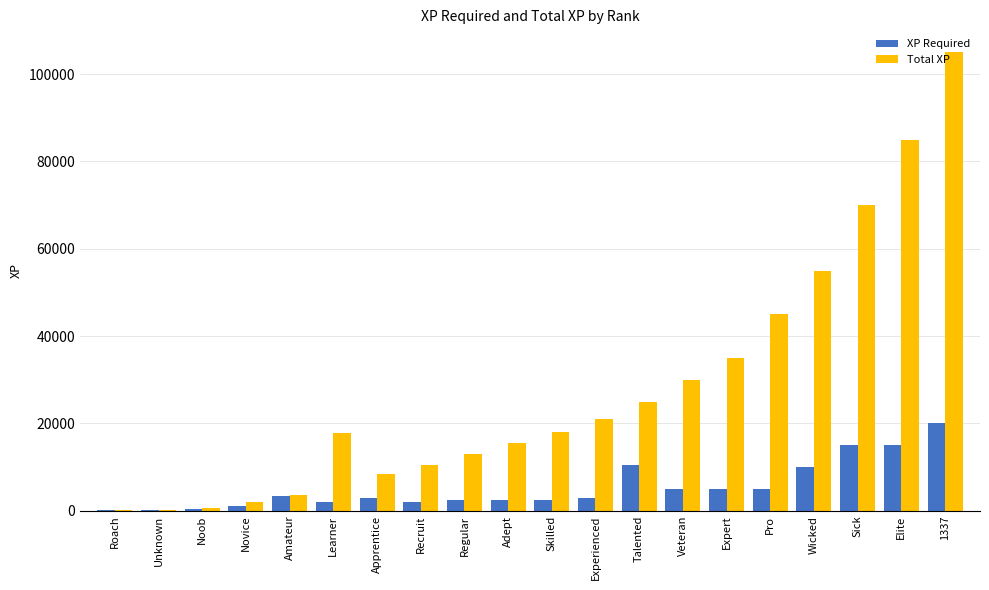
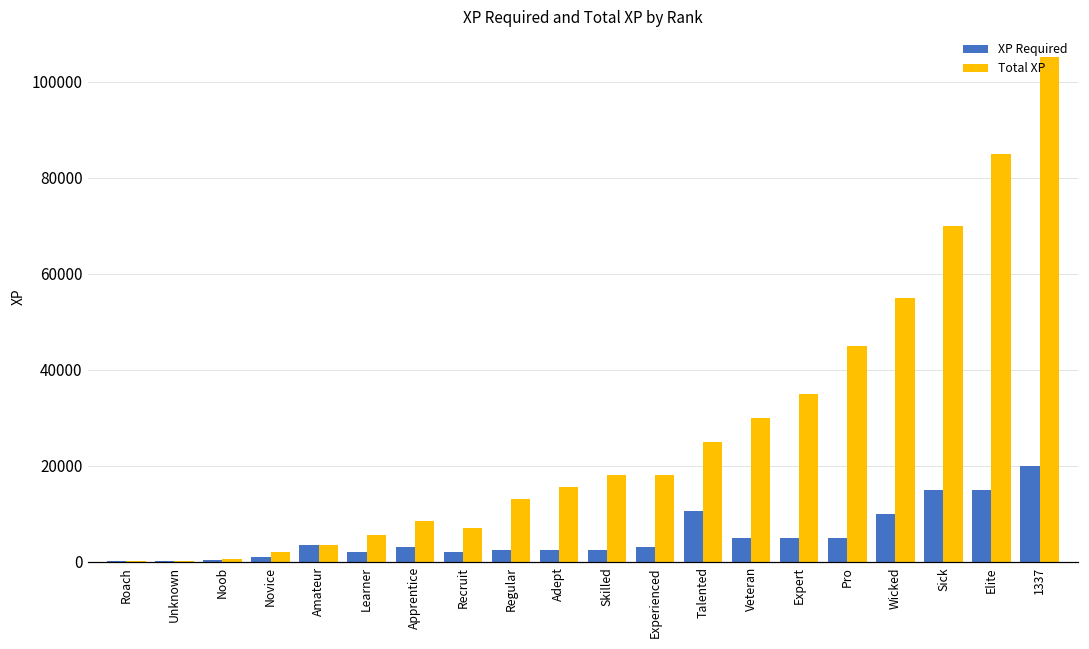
  {
    "XP Required": {
      "Novice": 1000,
      "Amateur": 3000,
      "Learner": 2000,
      "Apprentice": 3000,
      "Recruit": 2000,
      "Regular": 3000,
      "Adept": 3000,
      "Skilled": 3000,
      "Experienced": 3000,
      "Talented": 11000,
      "Veteran": 5000,
      "Expert": 5000,
      "Pro": 5000,
      "Wicked": 10000,
      "Sick": 15000,
      "Elite": 15000,
      "1337": 20000
    },
    "Total XP": {
      "Noob": 1000,
      "Novice": 2000,
      "Amateur": 4000,
-     "Learner": 18000,
+     "Learner": 6000,
      "Apprentice": 9000,
-     "Recruit": 11000,
+     "Recruit": 7000,
      "Regular": 13000,
      "Adept": 16000,
      "Skilled": 18000,
-     "Experienced": 21000,
+     "Experienced": 18000,
      "Talented": 25000,
      "Veteran": 30000,
      "Expert": 35000,
      "Pro": 45000,
      "Wicked": 55000,
      "Sick": 70000,
      "Elite": 85000,
      "1337": 105000
    }
  }
